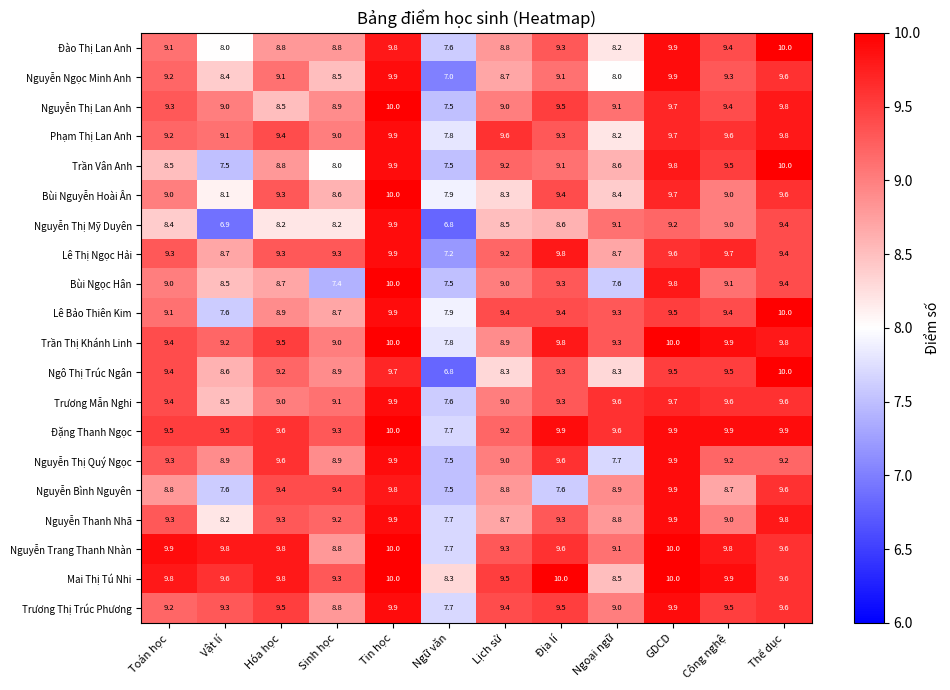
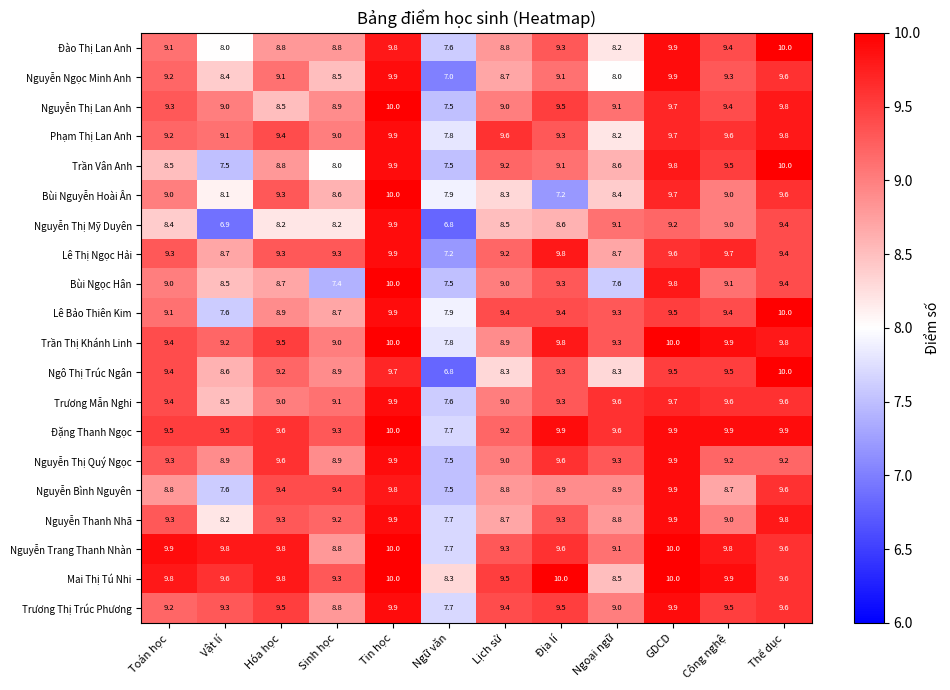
  {
    "Bùi Nguyễn Hoài Ân": {
      "Toán học": 9.0,
      "Vật lí": 8.1,
      "Hóa học": 9.3,
      "Sinh học": 8.6,
      "Tin học": 10.0,
      "Ngữ văn": 7.9,
      "Lịch sử": 8.3,
-     "Địa lí": 9.4,
+     "Địa lí": 7.2,
      "Ngoại ngữ": 8.4,
      "GDCD": 9.7,
      "Công nghệ": 9.0,
      "Thể dục": 9.6
    },
    "Nguyễn Thị Quý Ngọc": {
      "Toán học": 9.3,
      "Vật lí": 8.9,
      "Hóa học": 9.6,
      "Sinh học": 8.9,
      "Tin học": 9.9,
      "Ngữ văn": 7.5,
      "Lịch sử": 9.0,
      "Địa lí": 9.6,
-     "Ngoại ngữ": 7.7,
+     "Ngoại ngữ": 9.3,
      "GDCD": 9.9,
      "Công nghệ": 9.2,
      "Thể dục": 9.2
    },
    "Nguyễn Bình Nguyên": {
      "Toán học": 8.8,
      "Vật lí": 7.6,
      "Hóa học": 9.4,
      "Sinh học": 9.4,
      "Tin học": 9.8,
      "Ngữ văn": 7.5,
      "Lịch sử": 8.8,
-     "Địa lí": 7.6,
+     "Địa lí": 8.9,
      "Ngoại ngữ": 8.9,
      "GDCD": 9.9,
      "Công nghệ": 8.7,
      "Thể dục": 9.6
    }
  }
